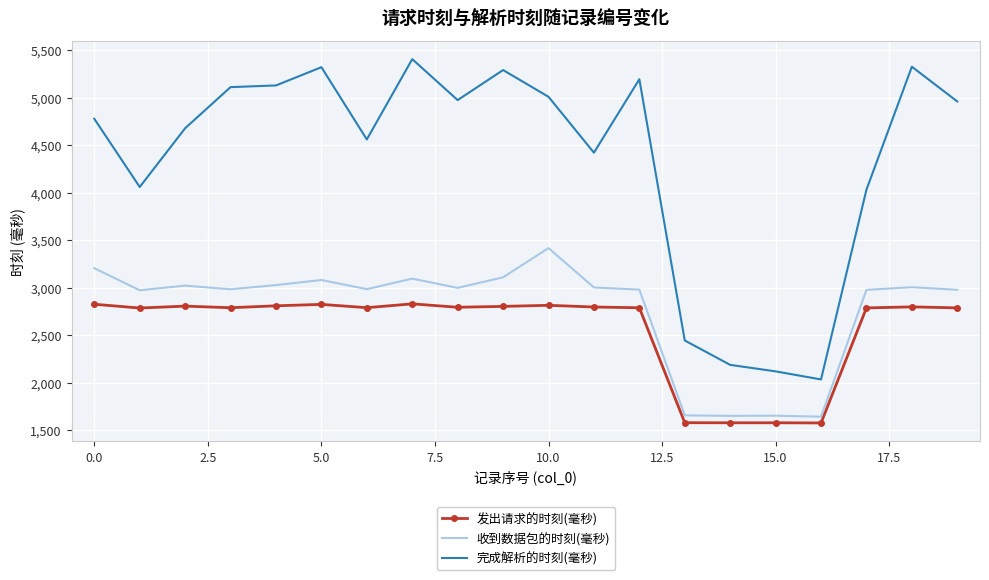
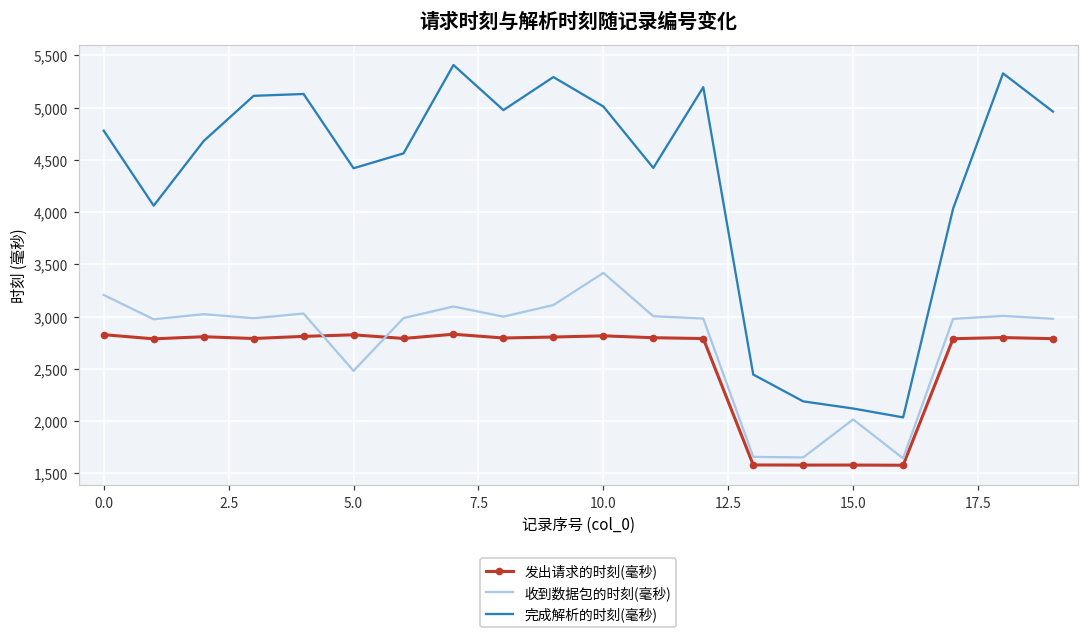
  {
    "发出请求的时刻(毫秒)": {
      "0.0": "2,800",
      "5.0": "2,800",
      "10.0": "2,800",
      "15.0": "1,600"
    },
    "收到数据包的时刻(毫秒)": {
      "0.0": "3,200",
-     "5.0": "3,100",
+     "5.0": "2,500",
      "10.0": "3,400",
-     "15.0": "1,700"
+     "15.0": "2,000"
    },
    "完成解析的时刻(毫秒)": {
      "0.0": "4,800",
-     "5.0": "5,300",
+     "5.0": "4,400",
      "10.0": "5,000",
      "15.0": "2,100"
    }
  }
